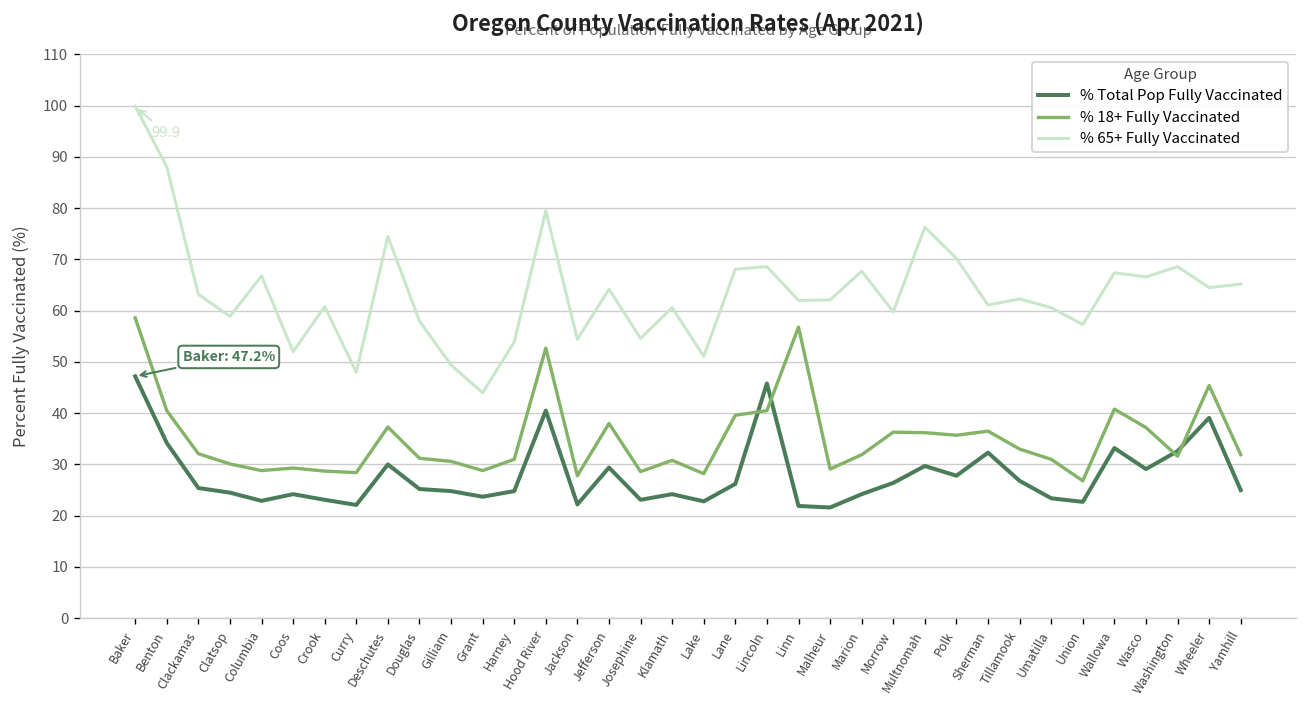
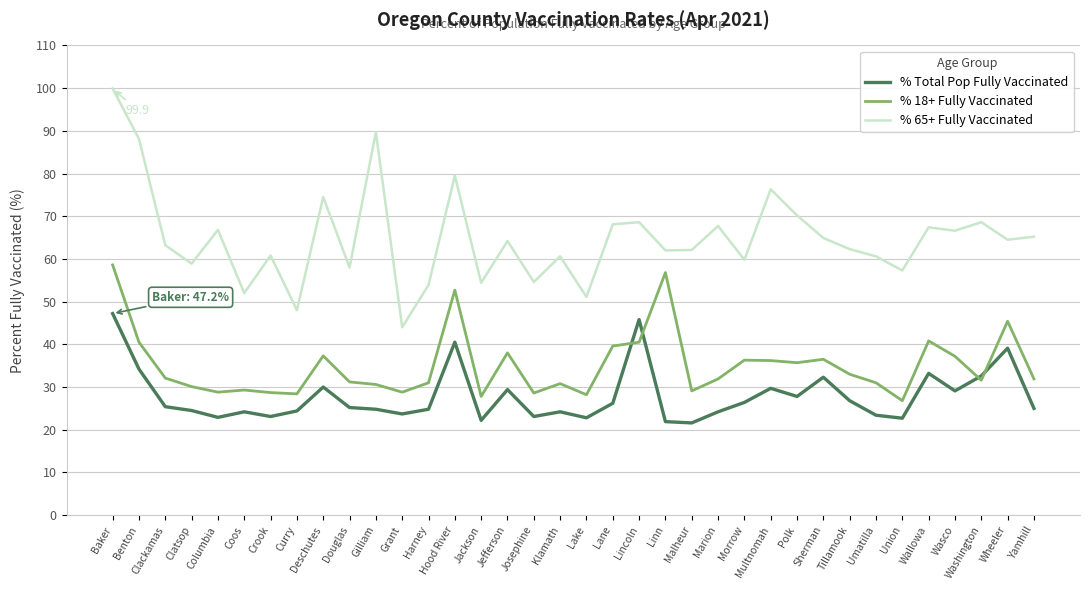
  {
    "% Total Pop Fully Vaccinated": {
      "Benton": 34,
      "Clackamas": 25,
      "Clatsop": 25,
      "Columbia": 23,
      "Coos": 24,
      "Crook": 23,
-     "Curry": 22,
+     "Curry": 24,
      "Deschutes": 30,
      "Douglas": 25,
      "Gilliam": 25,
      "Grant": 24,
      "Harney": 25,
      "Hood River": 41,
      "Jackson": 22,
      "Jefferson": 29,
      "Josephine": 23,
      "Klamath": 24,
      "Lake": 23,
      "Lane": 26,
      "Lincoln": 46,
      "Linn": 22,
      "Malheur": 22,
      "Marion": 24,
      "Morrow": 26,
      "Multnomah": 30,
      "Polk": 28,
      "Sherman": 32,
      "Tillamook": 27,
      "Umatilla": 23,
      "Union": 23,
      "Wallowa": 33,
      "Wasco": 29,
      "Washington": 33,
      "Wheeler": 39,
      "Yamhill": 25
    },
    "% 18+ Fully Vaccinated": {
      "Baker": 59,
      "Benton": 41,
      "Clackamas": 32,
      "Clatsop": 30,
      "Columbia": 29,
      "Coos": 29,
      "Crook": 29,
      "Curry": 28,
      "Deschutes": 37,
      "Douglas": 31,
      "Gilliam": 31,
      "Grant": 29,
      "Harney": 31,
      "Hood River": 53,
      "Jackson": 28,
      "Jefferson": 38,
      "Josephine": 29,
      "Klamath": 31,
      "Lake": 28,
      "Lane": 40,
      "Lincoln": 41,
      "Linn": 57,
      "Malheur": 29,
      "Marion": 32,
      "Morrow": 36,
      "Multnomah": 36,
      "Polk": 36,
      "Sherman": 37,
      "Tillamook": 33,
      "Umatilla": 31,
      "Union": 27,
      "Wallowa": 41,
      "Wasco": 37,
      "Washington": 32,
      "Wheeler": 45,
      "Yamhill": 32
    },
    "% 65+ Fully Vaccinated": {
      "Benton": 88,
      "Clackamas": 63,
      "Clatsop": 59,
      "Columbia": 67,
      "Coos": 52,
      "Crook": 61,
      "Curry": 48,
      "Deschutes": 75,
      "Douglas": 58,
-     "Gilliam": 49,
+     "Gilliam": 90,
      "Grant": 44,
      "Harney": 54,
      "Hood River": 80,
      "Jackson": 54,
      "Jefferson": 64,
      "Josephine": 55,
      "Klamath": 61,
      "Lake": 51,
      "Lane": 68,
      "Lincoln": 69,
      "Linn": 62,
      "Malheur": 62,
      "Marion": 68,
      "Morrow": 60,
      "Multnomah": 76,
      "Polk": 70,
-     "Sherman": 61,
+     "Sherman": 65,
      "Tillamook": 62,
      "Umatilla": 61,
      "Union": 57,
      "Wallowa": 67,
      "Wasco": 67,
      "Washington": 69,
      "Wheeler": 65,
      "Yamhill": 65
    }
  }
